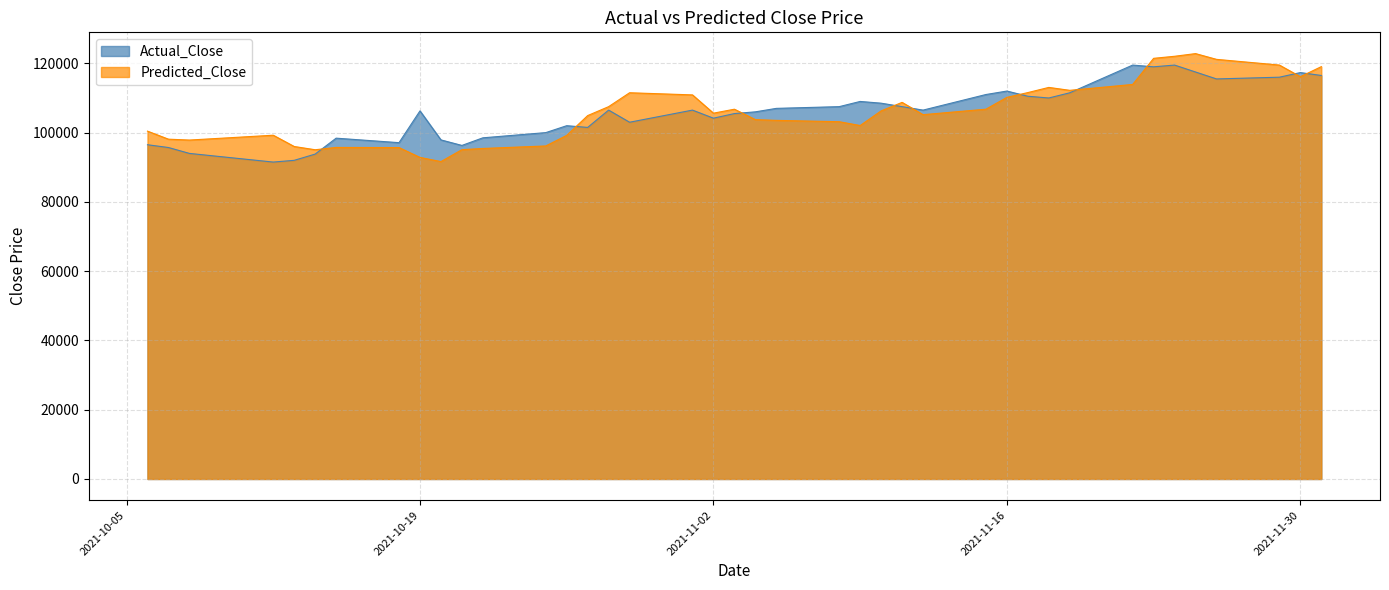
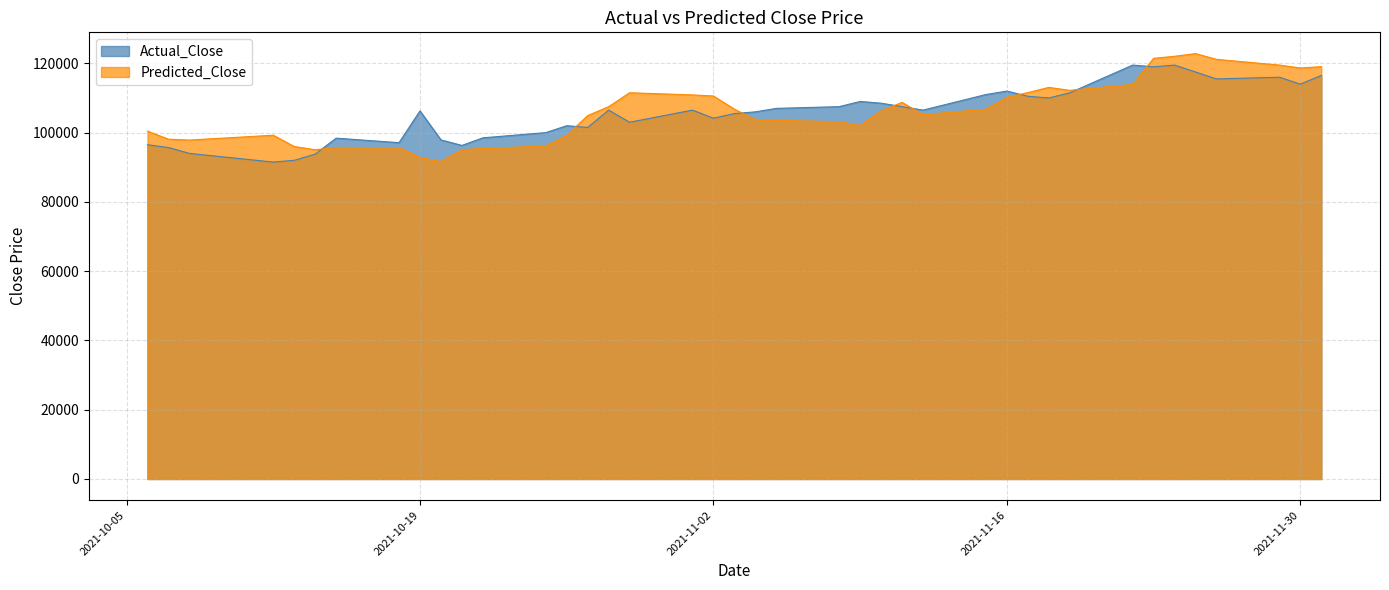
  {
    "Actual_Close": {
      "2021-10-19": 106000,
      "2021-11-02": 104000,
      "2021-11-16": 112000,
-     "2021-11-30": 117000
+     "2021-11-30": 114000
    },
    "Predicted_Close": {
      "2021-10-19": 93000,
-     "2021-11-02": 106000,
+     "2021-11-02": 111000,
      "2021-11-16": 110000,
-     "2021-11-30": 116000
+     "2021-11-30": 119000
    }
  }
